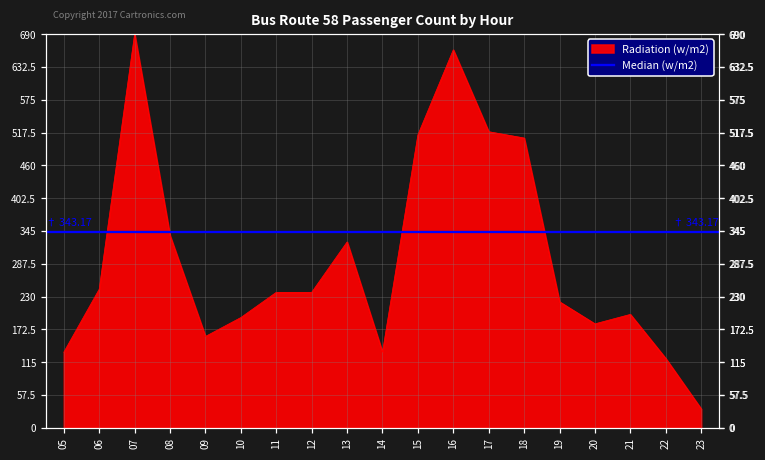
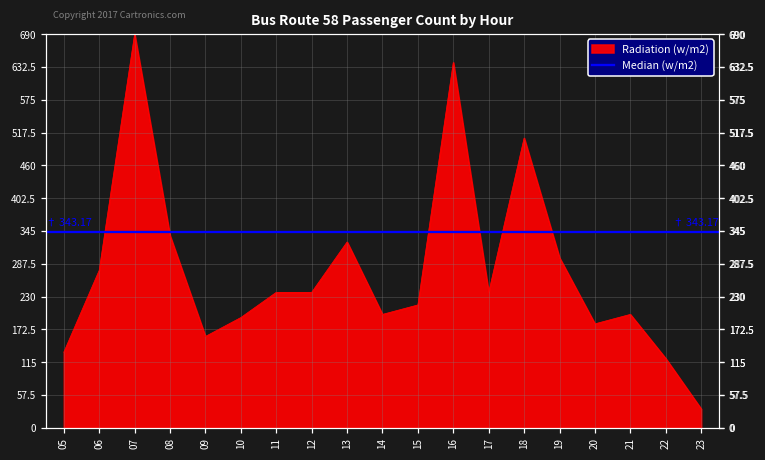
  {
    "05": 130,
-   "06": 240,
+   "06": 280,
    "08": 340,
    "09": 160,
    "10": 190,
    "11": 240,
    "12": 240,
    "13": 330,
-   "14": 130,
-   "15": 510,
-   "16": 660,
-   "17": 520,
+   "14": 200,
+   "15": 220,
+   "16": 640,
+   "17": 240,
    "18": 510,
-   "19": 220,
+   "19": 300,
    "20": 180,
    "21": 200,
    "22": 120,
    "23": 30
  }
